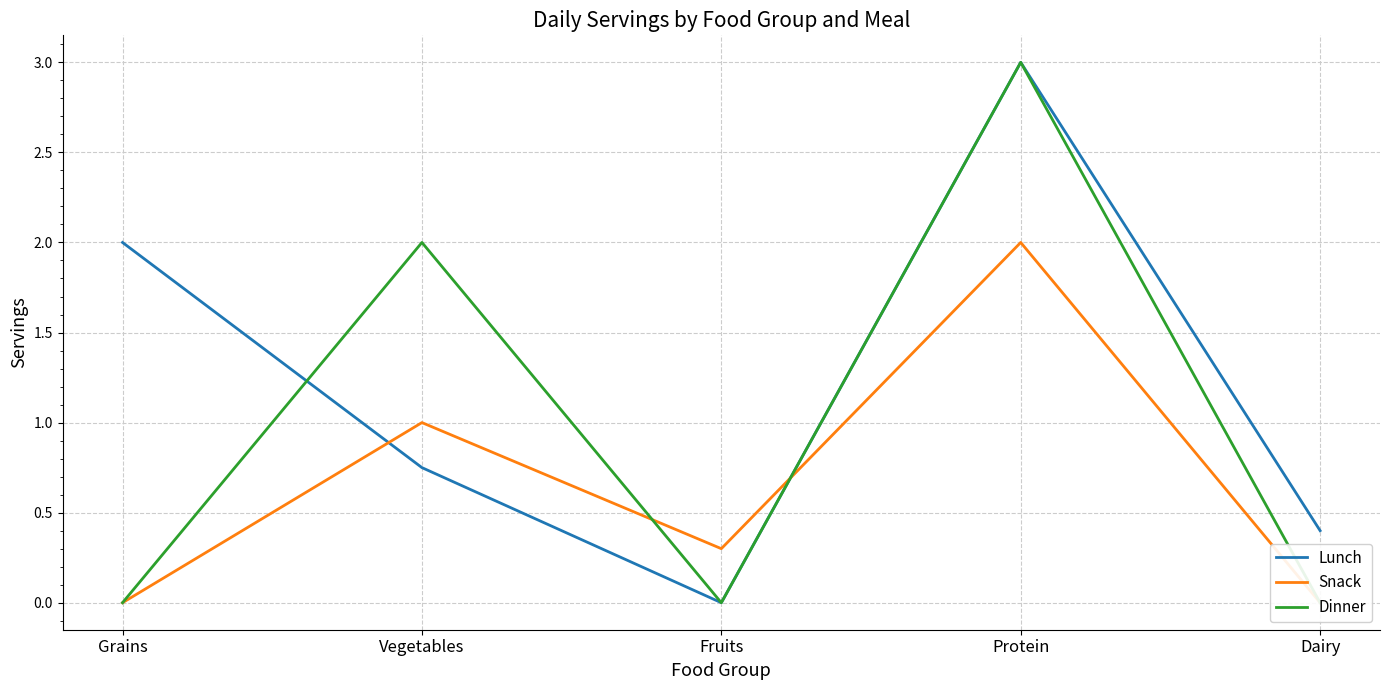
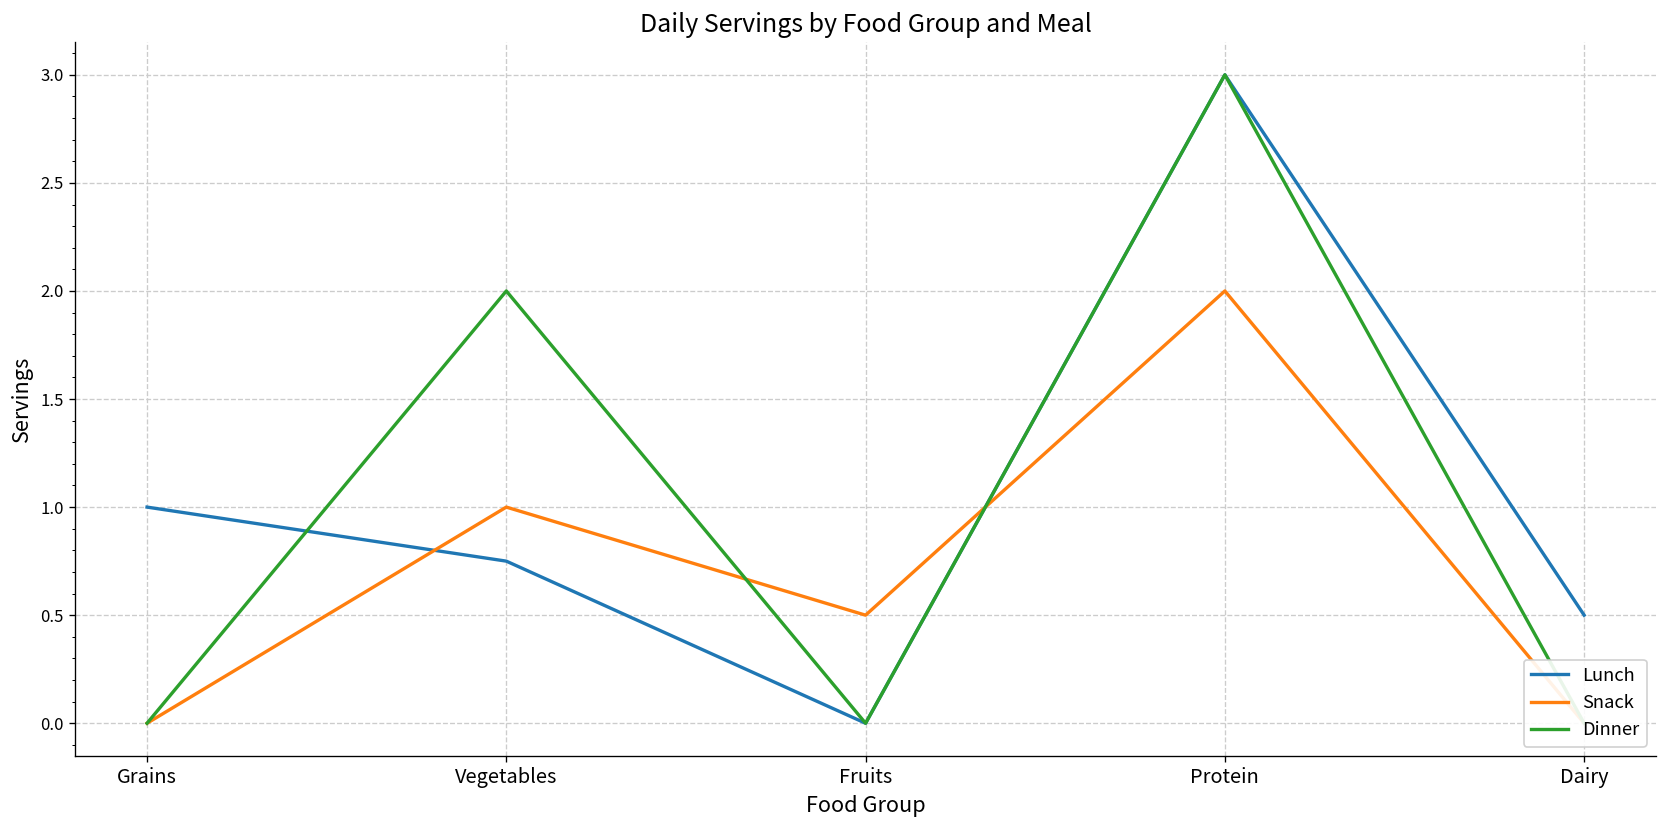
  {
    "Lunch": {
-     "Grains": 2,
+     "Grains": 1,
      "Vegetables": 0.75,
-     "Dairy": 0.4
+     "Dairy": 0.5
    },
    "Snack": {
      "Vegetables": 1.0,
-     "Fruits": 0.3,
+     "Fruits": 0.5,
      "Protein": 2.0
    },
    "Dinner": {
      "Vegetables": 2.0
    }
  }
